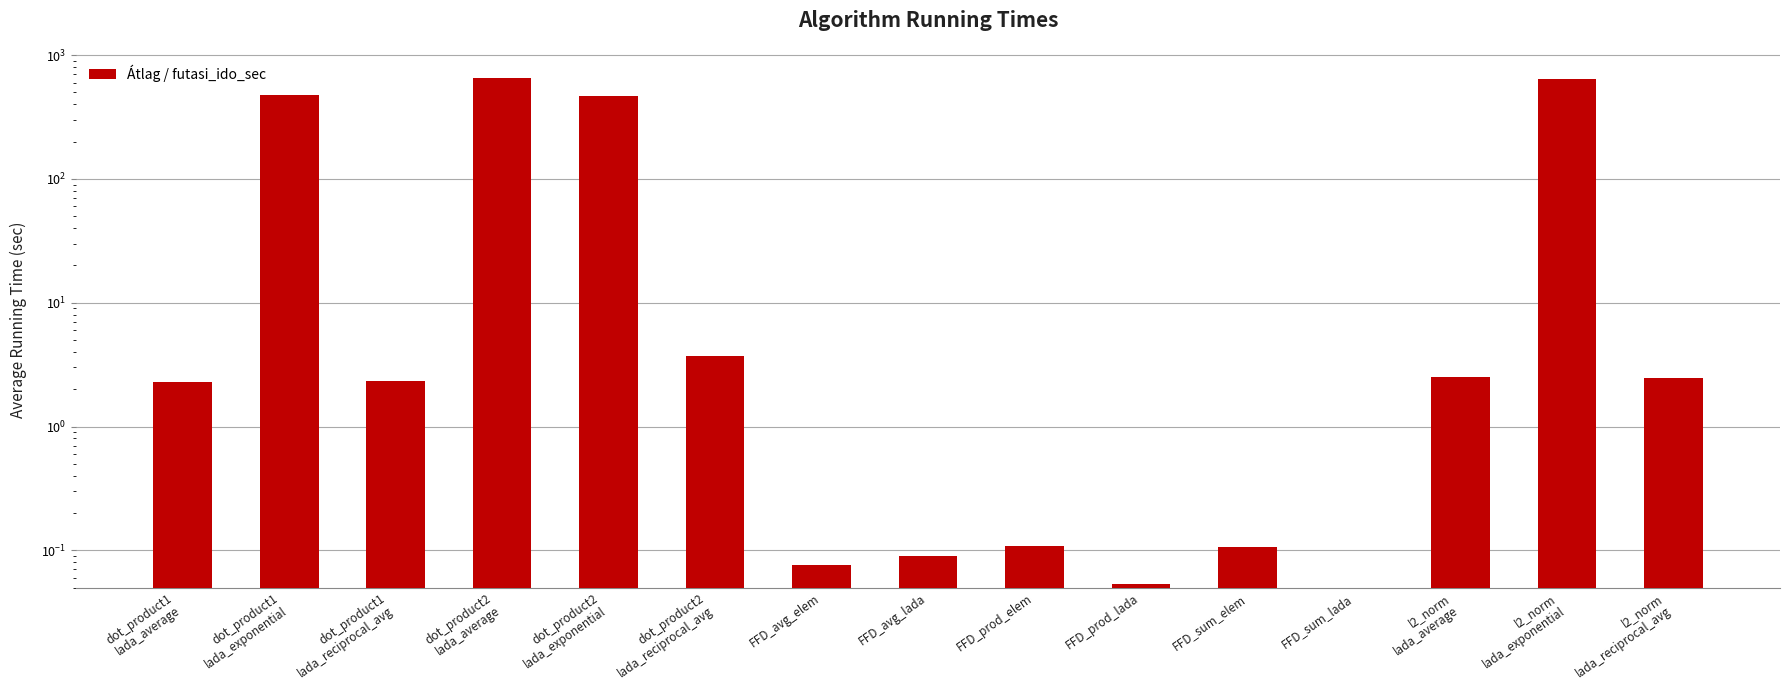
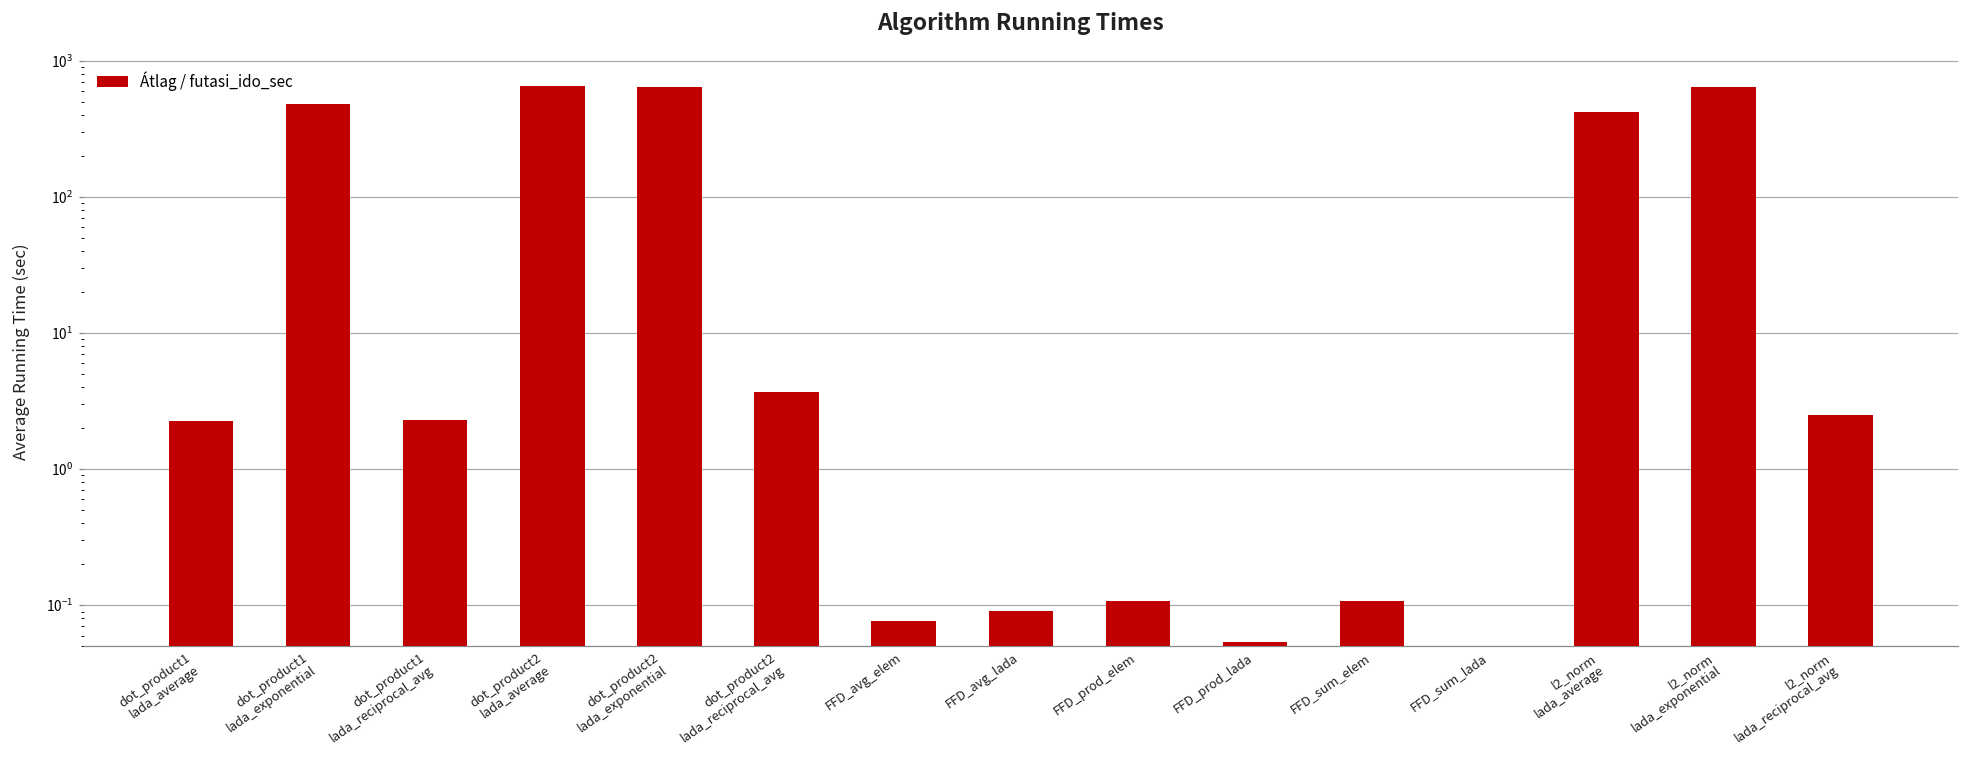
  {
    "dot_product1 lada_average": 2.3,
    "dot_product1 lada_exponential": 480,
    "dot_product1 lada_reciprocal_avg": 2.3,
    "dot_product2 lada_average": 700,
-   "dot_product2 lada_exponential": 460,
+   "dot_product2 lada_exponential": 600,
    "dot_product2 lada_reciprocal_avg": 3.7,
    "FFD_avg_elem": 0.08,
    "FFD_avg_lada": 0.09,
    "FFD_prod_elem": 0.11,
    "FFD_prod_lada": 0.053,
    "FFD_sum_elem": 0.11,
-   "l2_norm lada_average": 2.5,
+   "l2_norm lada_average": 420,
    "l2_norm lada_exponential": 600,
    "l2_norm lada_reciprocal_avg": 2.5
  }
